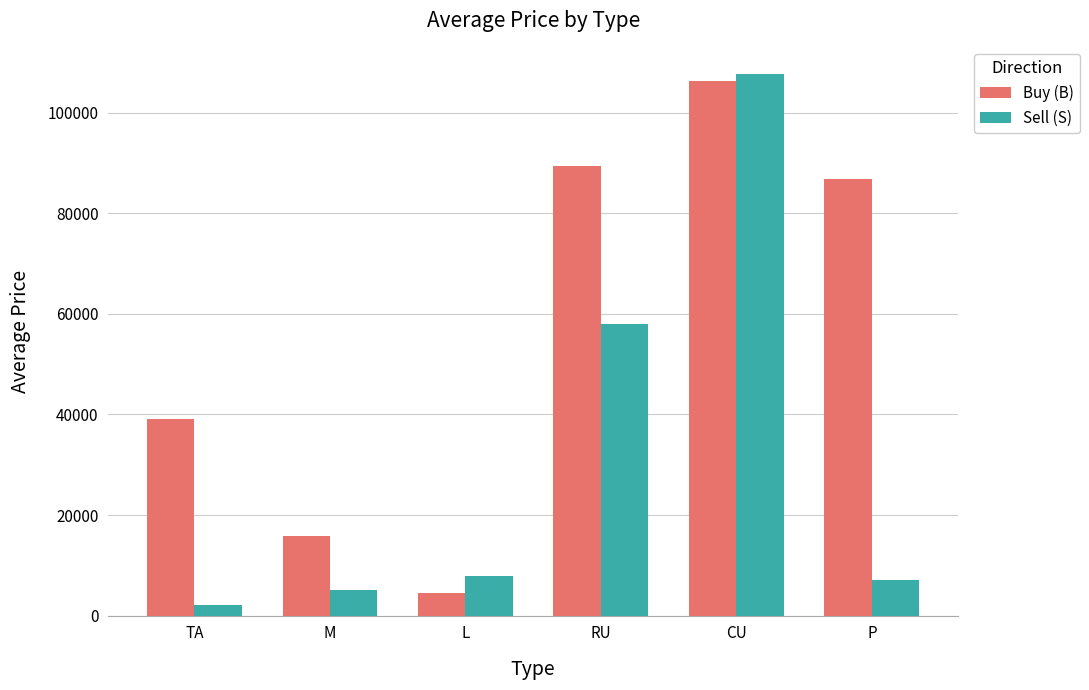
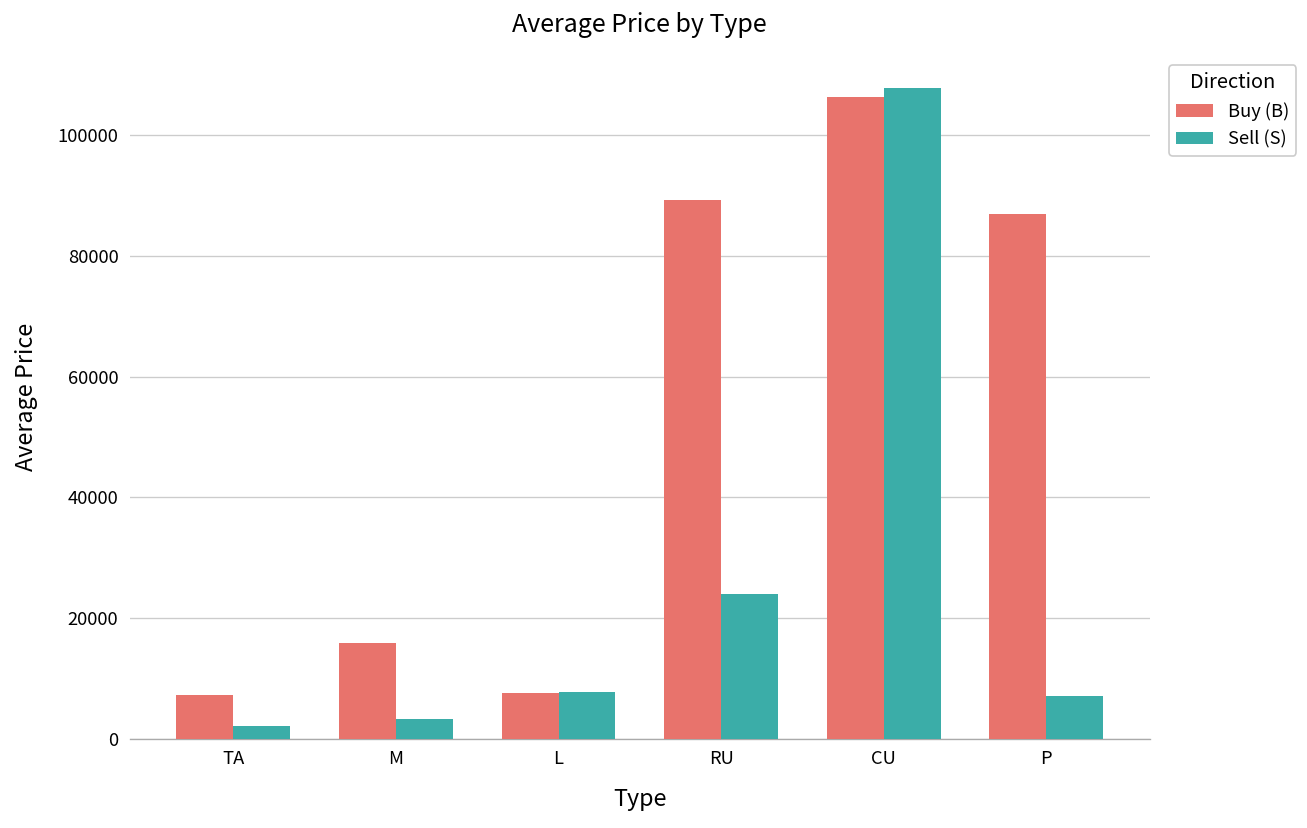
  {
    "Buy (B)": {
-     "TA": 39000,
+     "TA": 7000,
      "M": 16000,
-     "L": 4000,
+     "L": 8000,
      "RU": 89000,
      "CU": 106000,
      "P": 87000
    },
    "Sell (S)": {
      "TA": 2000,
-     "M": 5000,
+     "M": 3000,
      "L": 8000,
-     "RU": 58000,
+     "RU": 24000,
      "CU": 108000,
      "P": 7000
    }
  }
